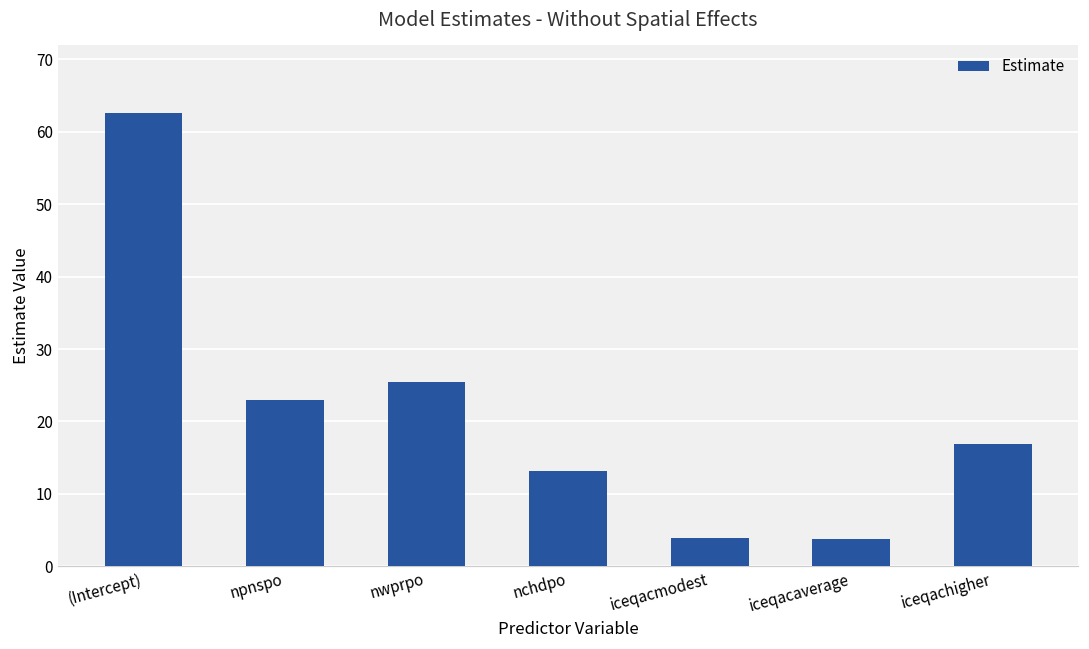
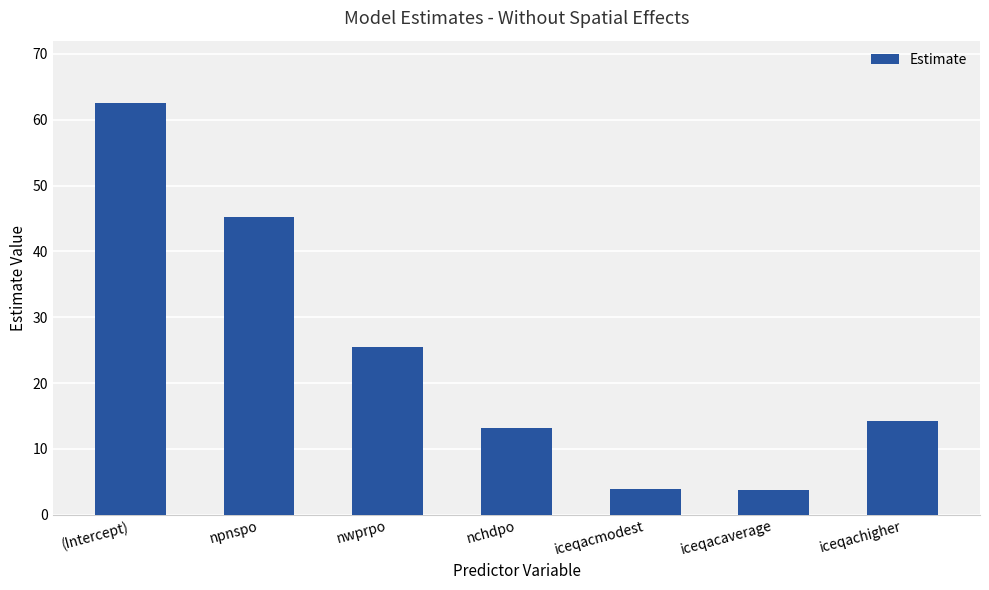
  {
    "(Intercept)": 63,
-   "npnspo": 23,
+   "npnspo": 45,
    "nwprpo": 25,
    "nchdpo": 13,
    "iceqacmodest": 4,
    "iceqacaverage": 4,
-   "iceqachigher": 17
+   "iceqachigher": 14
  }
